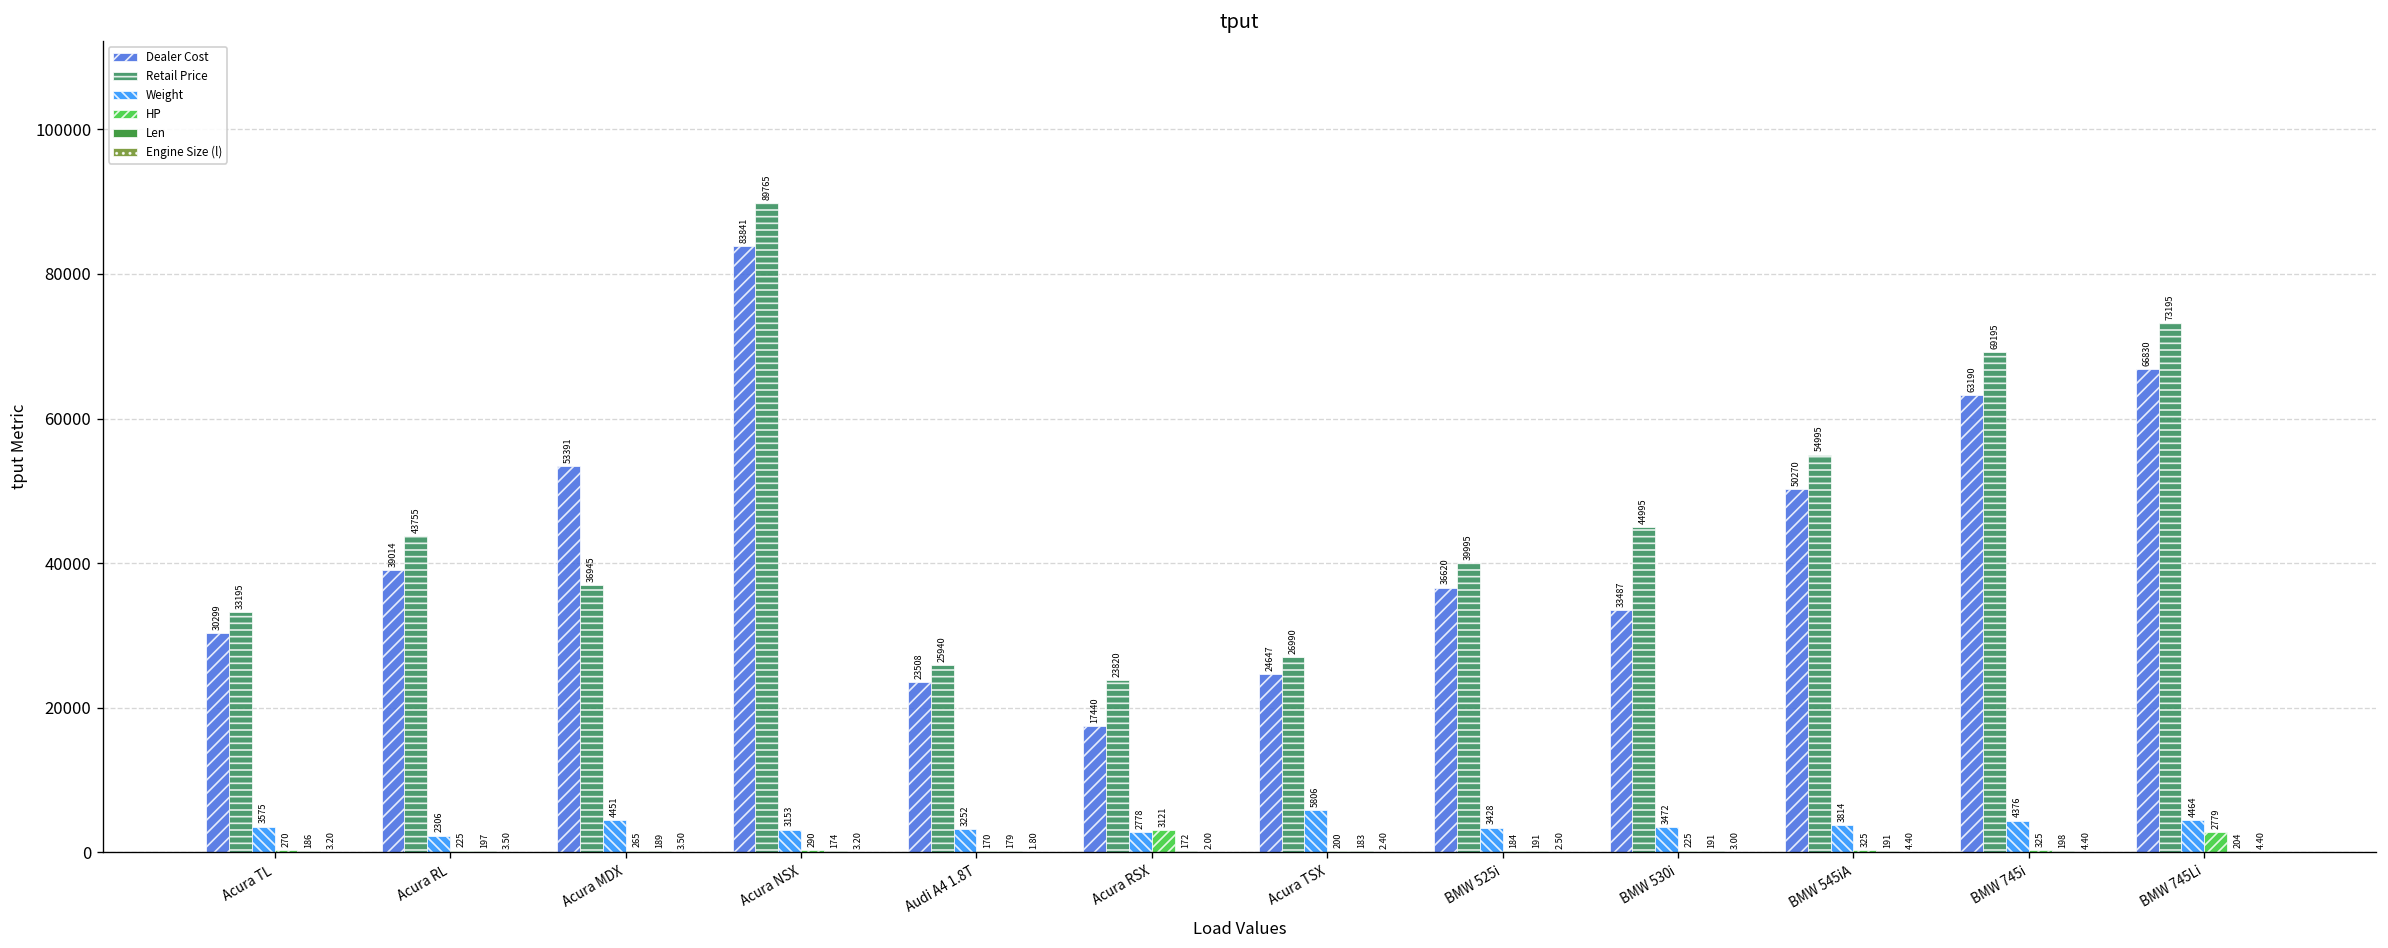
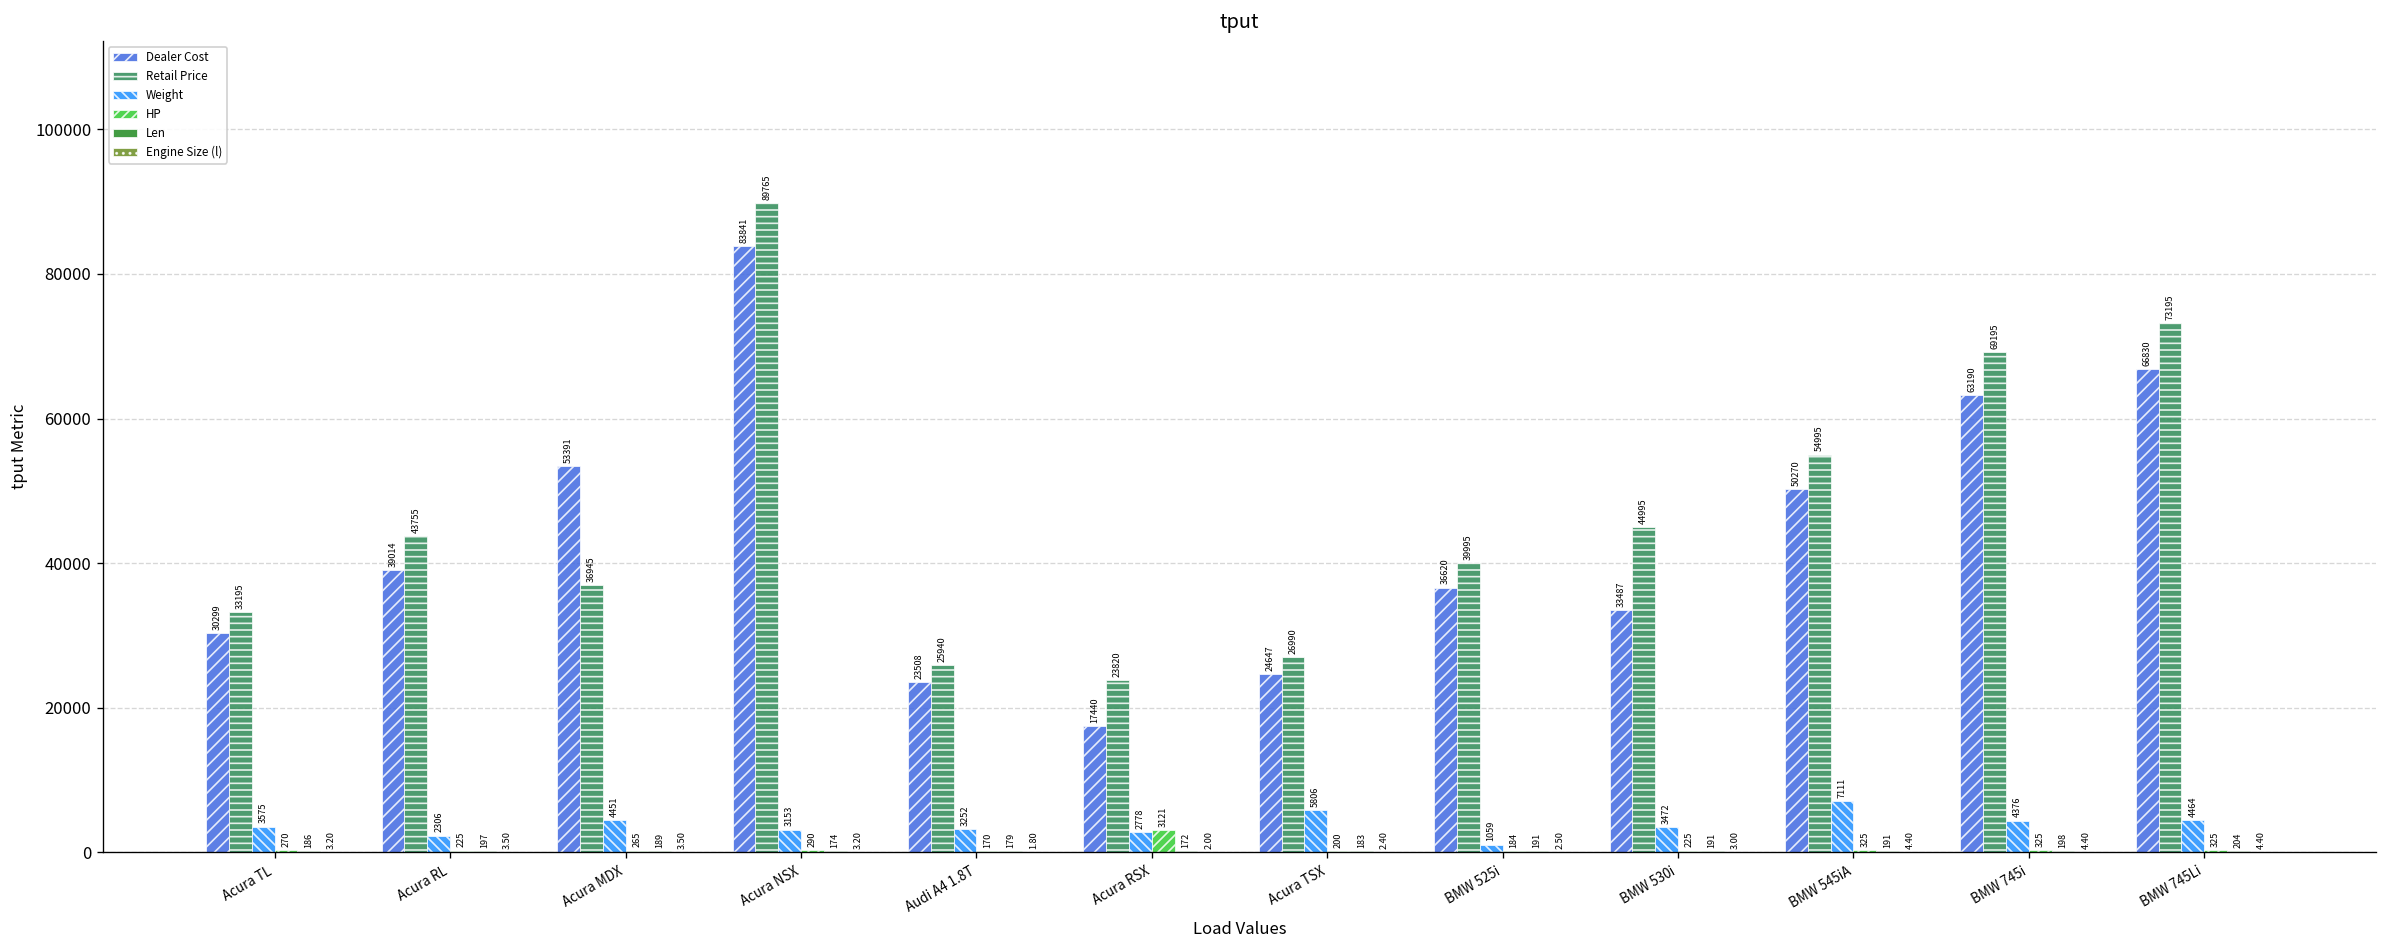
  {
    "Dealer Cost": {
      "Acura TL": 30299,
      "Acura RL": 39014,
      "Acura MDX": 53391,
      "Acura NSX": 83841,
      "Audi A4 1.8T": 23508,
      "Acura RSX": 17440,
      "Acura TSX": 24647,
      "BMW 525i": 36620,
      "BMW 530i": 33487,
      "BMW 545iA": 50270,
      "BMW 745i": 63190,
      "BMW 745Li": 66830
    },
    "Weight": {
      "Acura TL": 3575,
      "Acura RL": 2306,
      "Acura MDX": 4451,
      "Acura NSX": 3153,
      "Audi A4 1.8T": 3252,
      "Acura RSX": 2778,
      "Acura TSX": 5806,
-     "BMW 525i": 3428,
+     "BMW 525i": 1059,
      "BMW 530i": 3472,
-     "BMW 545iA": 3814,
+     "BMW 545iA": 7111,
      "BMW 745i": 4376,
      "BMW 745Li": 4464
    },
    "HP": {
      "Acura TL": 270,
      "Acura RL": 225,
      "Acura MDX": 265,
      "Acura NSX": 290,
      "Audi A4 1.8T": 170,
      "Acura RSX": 3121,
      "Acura TSX": 200,
      "BMW 525i": 184,
      "BMW 530i": 225,
      "BMW 545iA": 325,
      "BMW 745i": 325,
-     "BMW 745Li": 2779
+     "BMW 745Li": 325
    },
    "Engine Size (l)": {
      "Acura TL": 3.20,
      "Acura RL": 3.50,
      "Acura MDX": 3.50,
      "Acura NSX": 3.20,
      "Audi A4 1.8T": 1.80,
      "Acura RSX": 2.00,
      "Acura TSX": 2.40,
      "BMW 525i": 2.50,
      "BMW 530i": 3.00,
      "BMW 545iA": 4.40,
      "BMW 745i": 4.40,
      "BMW 745Li": 4.40
    }
  }
